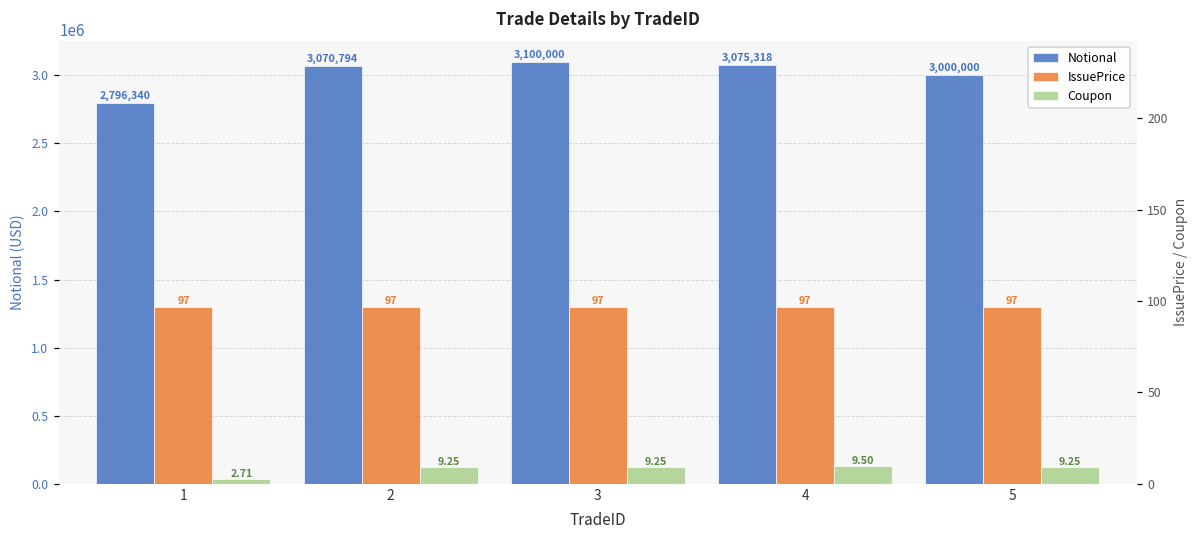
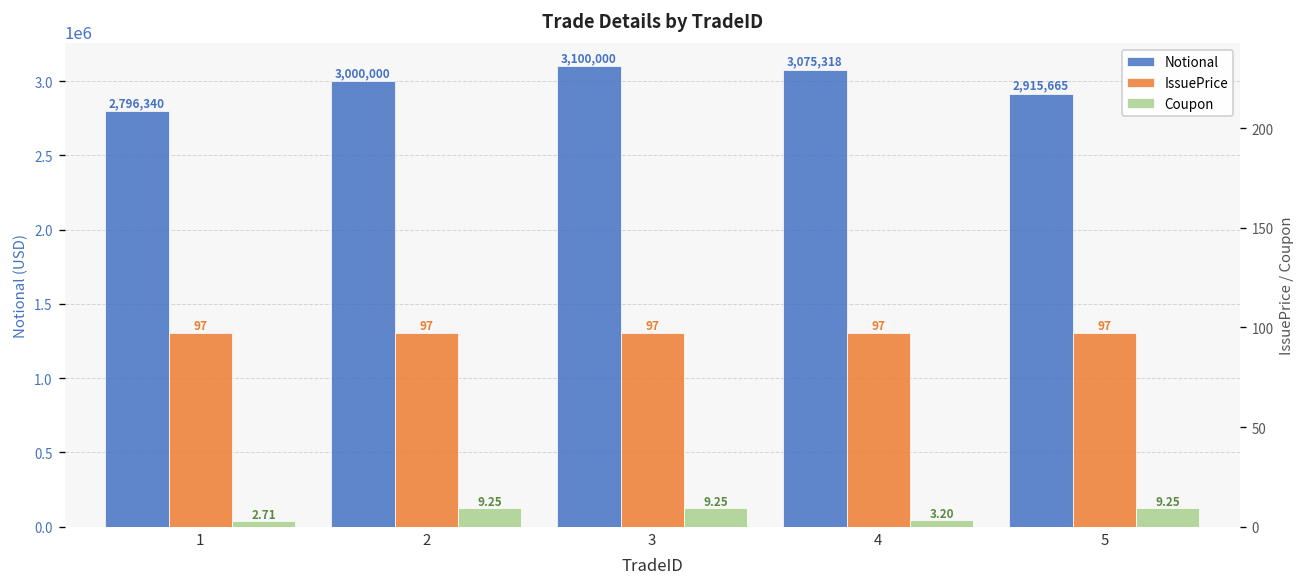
  {
    "Notional": {
      "1": "2,796,340",
-     "2": "3,070,794",
+     "2": "3,000,000",
      "3": "3,100,000",
      "4": "3,075,318",
-     "5": "3,000,000"
+     "5": "2,915,665"
    },
    "IssuePrice": {
      "1": "97",
      "2": "97",
      "3": "97",
      "4": "97",
      "5": "97"
    },
    "Coupon": {
      "1": "2.71",
      "2": "9.25",
      "3": "9.25",
-     "4": "9.50",
+     "4": "3.20",
      "5": "9.25"
    }
  }
